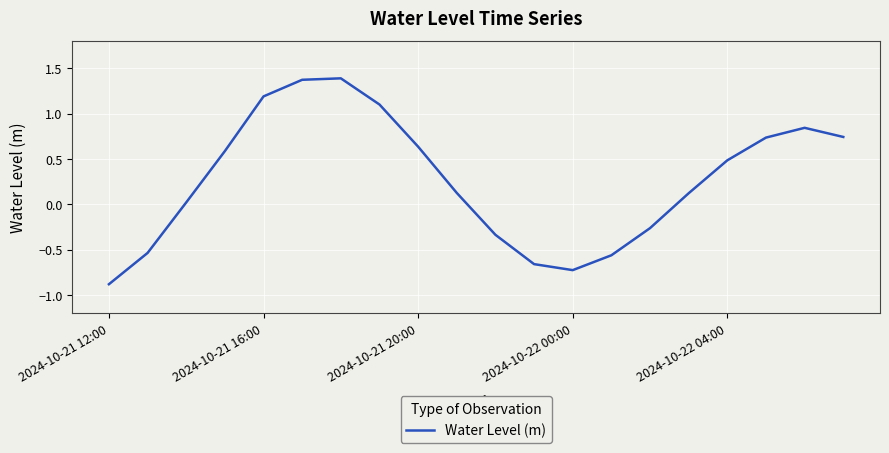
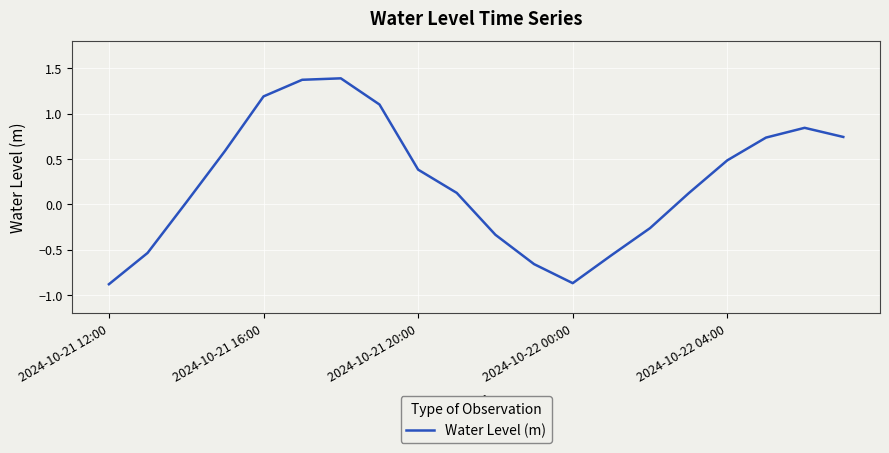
  {
    "2024-10-21 12:00": -0.9,
    "2024-10-21 16:00": 1.2,
-   "2024-10-21 20:00": 0.6,
-   "2024-10-22 00:00": -0.7,
+   "2024-10-21 20:00": 0.4,
+   "2024-10-22 00:00": -0.9,
    "2024-10-22 04:00": 0.5
  }
